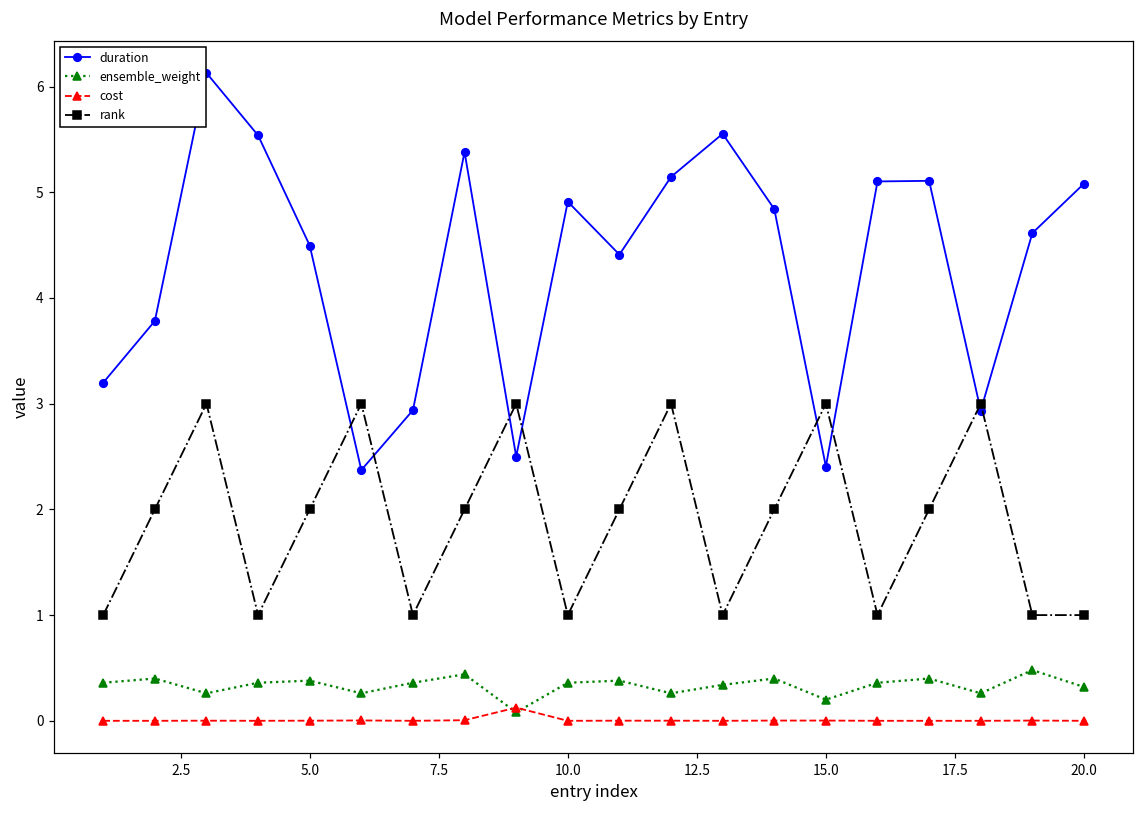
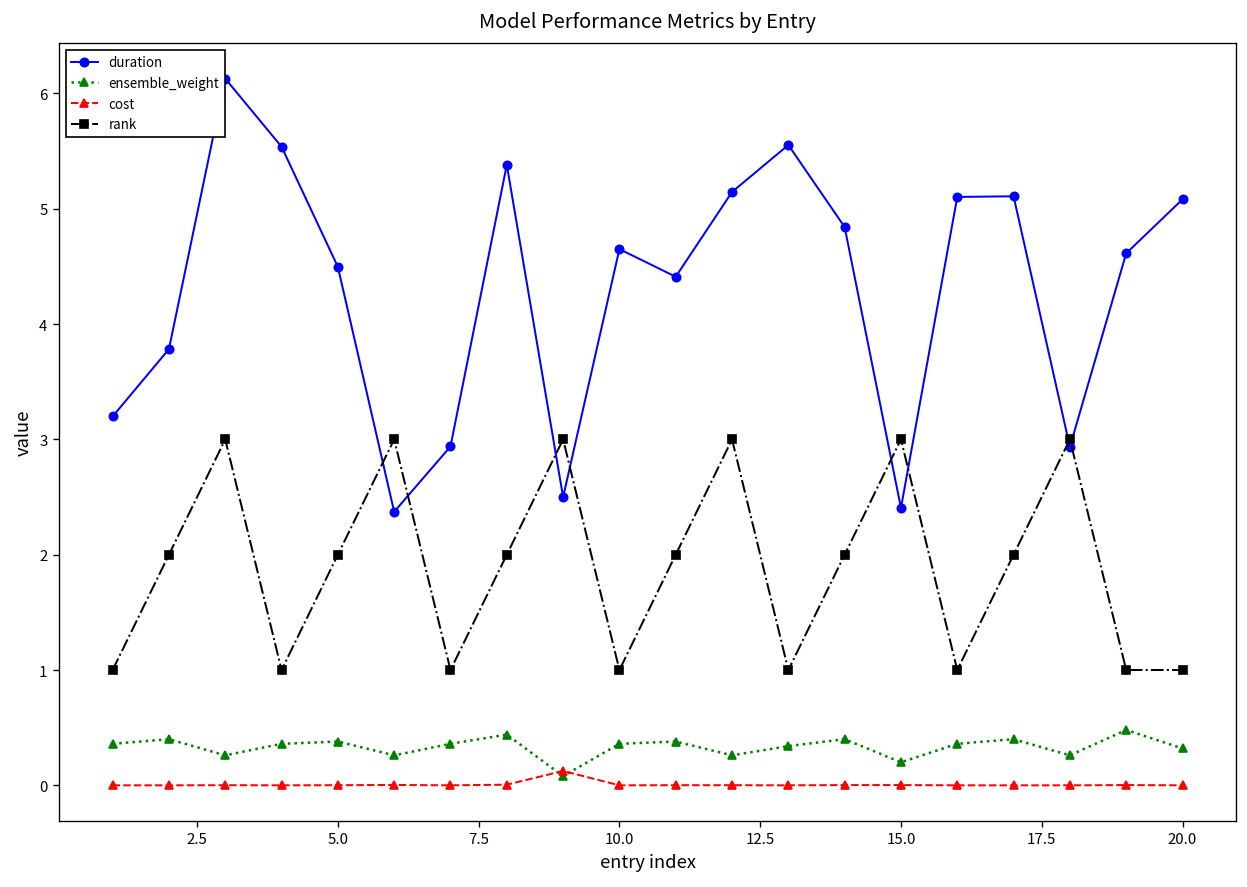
  {
    "duration": {
      "5.0": 4.5,
-     "10.0": 4.9,
+     "10.0": 4.6,
      "15.0": 2.4,
      "20.0": 5.1
    },
    "ensemble_weight": {
      "5.0": 0.4,
      "10.0": 0.4,
      "15.0": 0.2,
      "20.0": 0.3
    },
    "cost": {
      "5.0": 0.0,
      "10.0": 0.0,
      "15.0": 0.0,
      "20.0": 0.0
    },
    "rank": {
      "5.0": 2.0,
      "10.0": 1.0,
      "15.0": 3.0,
      "20.0": 1.0
    }
  }
